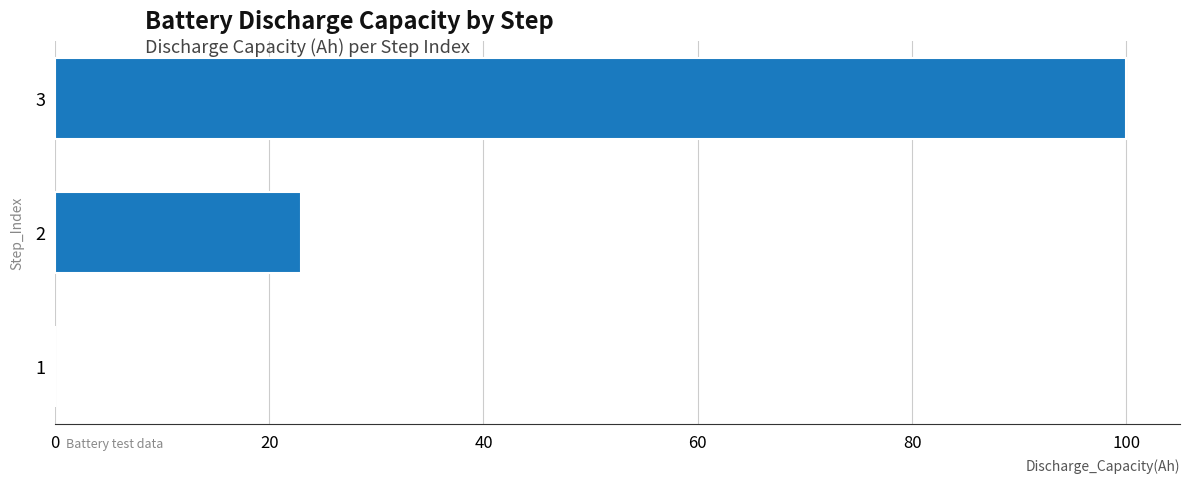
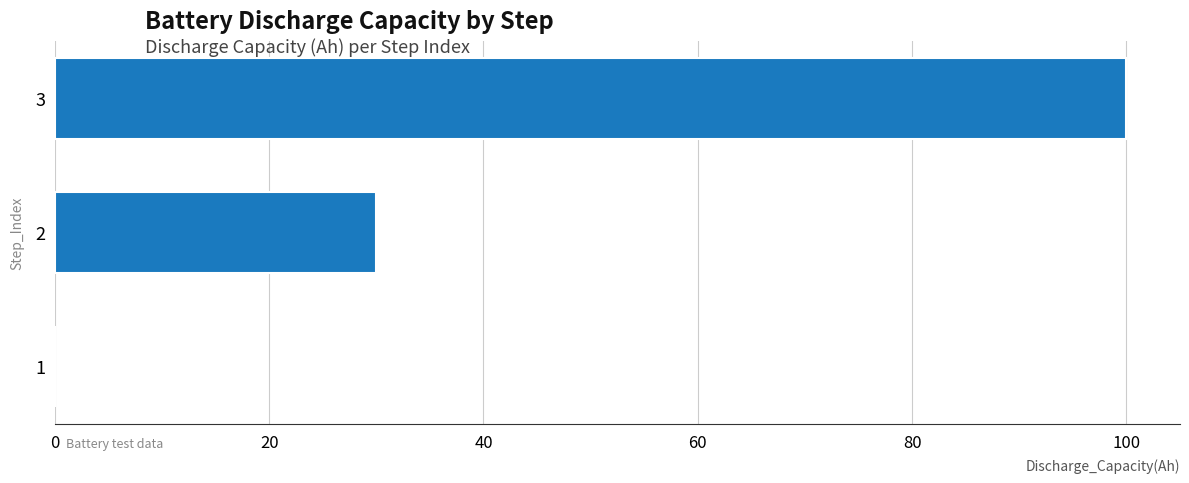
  {
    "3": 100,
-   "2": 23,
+   "2": 30,
    "1": 0
  }
